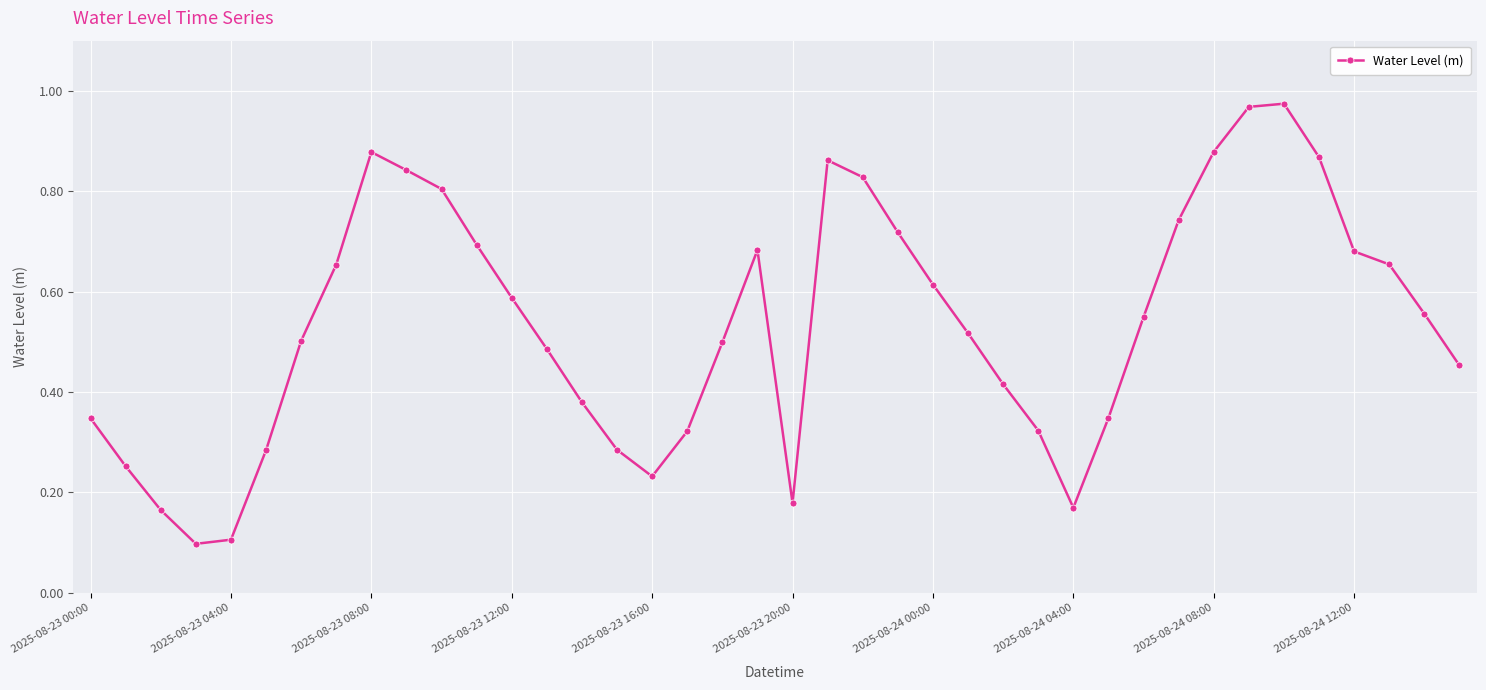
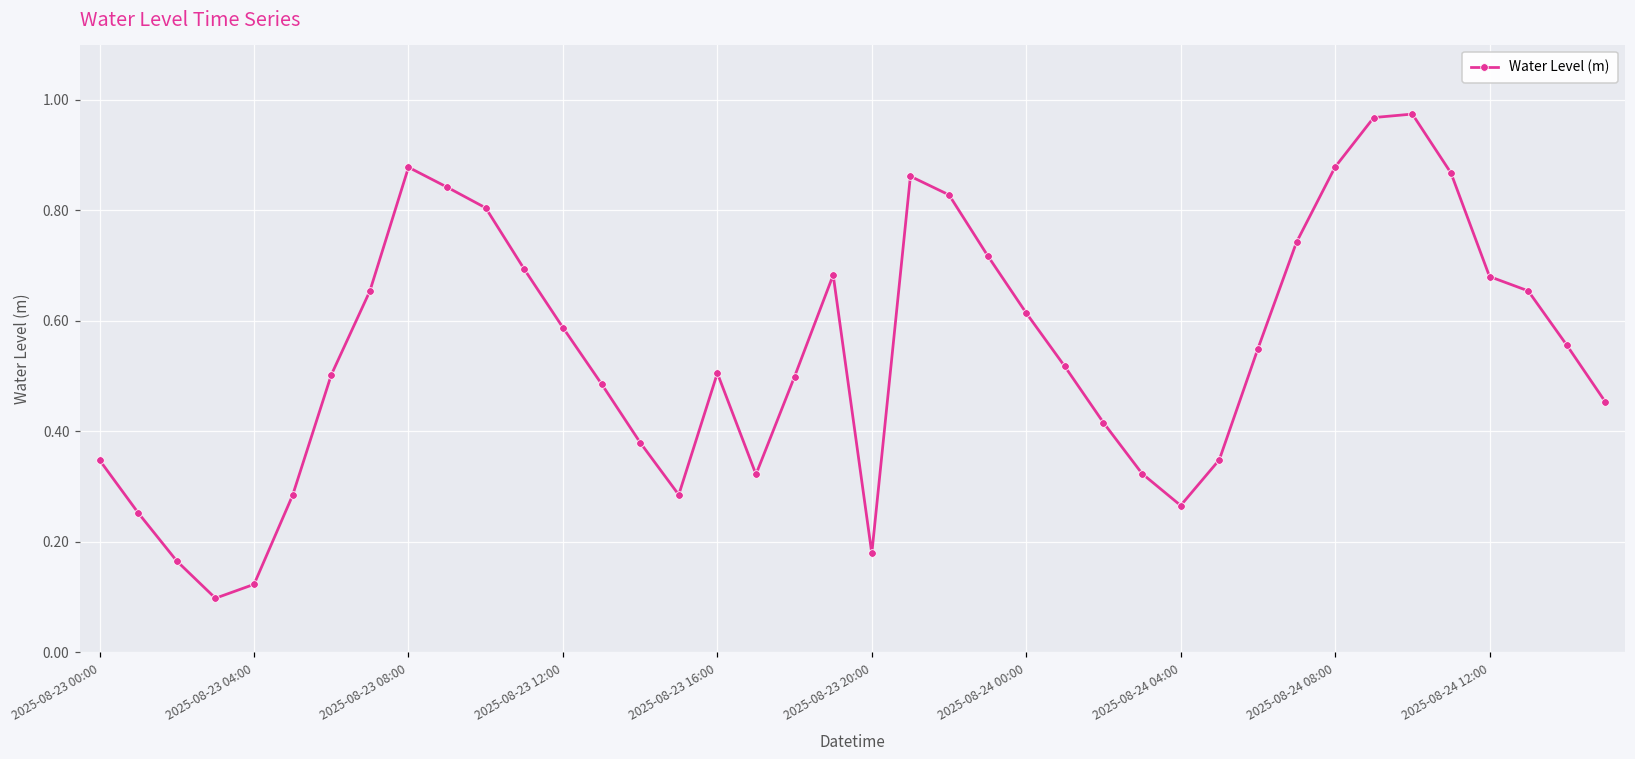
  {
    "2025-08-23 00:00": 0.35,
-   "2025-08-23 04:00": 0.11,
+   "2025-08-23 04:00": 0.12,
    "2025-08-23 08:00": 0.88,
    "2025-08-23 12:00": 0.59,
-   "2025-08-23 16:00": 0.23,
+   "2025-08-23 16:00": 0.51,
    "2025-08-23 20:00": 0.18,
    "2025-08-24 00:00": 0.61,
-   "2025-08-24 04:00": 0.17,
+   "2025-08-24 04:00": 0.27,
    "2025-08-24 08:00": 0.88,
    "2025-08-24 12:00": 0.68
  }
